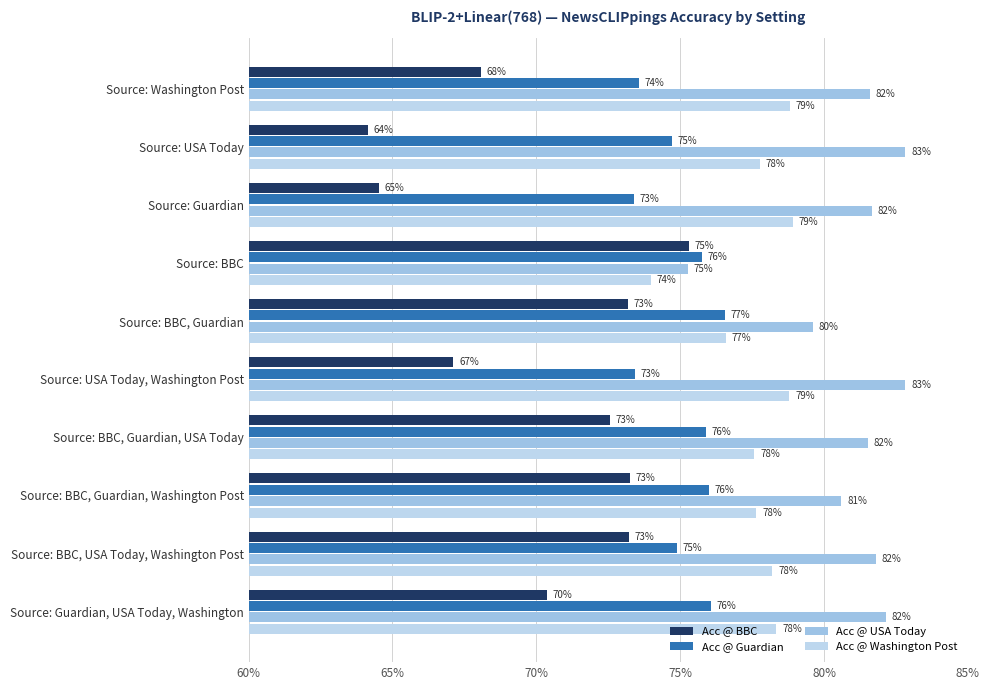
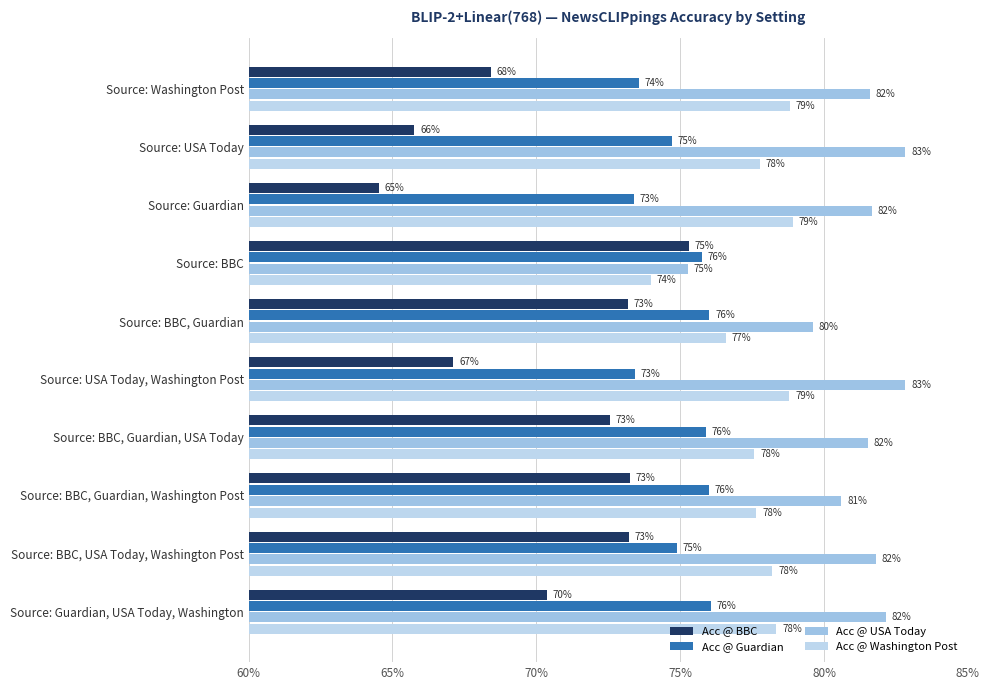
  {
    "Acc @ BBC": {
-     "Source: Washington Post": "68.1%",
-     "Source: USA Today": "64%",
+     "Source: Washington Post": "68.4%",
+     "Source: USA Today": "66%",
      "Source: Guardian": "65%",
      "Source: BBC": "75%",
      "Source: BBC, Guardian": "73%",
      "Source: USA Today, Washington Post": "67%",
      "Source: BBC, Guardian, USA Today": "73%",
      "Source: BBC, Guardian, Washington Post": "73%",
      "Source: BBC, USA Today, Washington Post": "73%",
      "Source: Guardian, USA Today, Washington": "70%"
    },
    "Acc @ Guardian": {
      "Source: Washington Post": "74%",
      "Source: USA Today": "75%",
      "Source: Guardian": "73%",
      "Source: BBC": "76%",
-     "Source: BBC, Guardian": "77%",
+     "Source: BBC, Guardian": "76%",
      "Source: USA Today, Washington Post": "73%",
      "Source: BBC, Guardian, USA Today": "76%",
      "Source: BBC, Guardian, Washington Post": "76%",
      "Source: BBC, USA Today, Washington Post": "75%",
      "Source: Guardian, USA Today, Washington": "76%"
    }
  }
